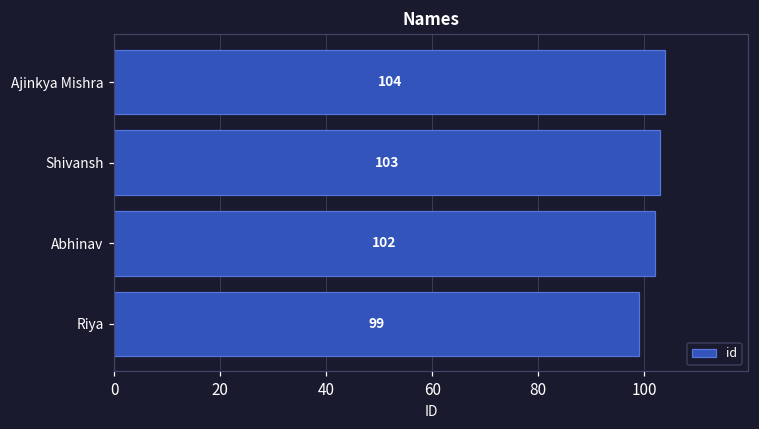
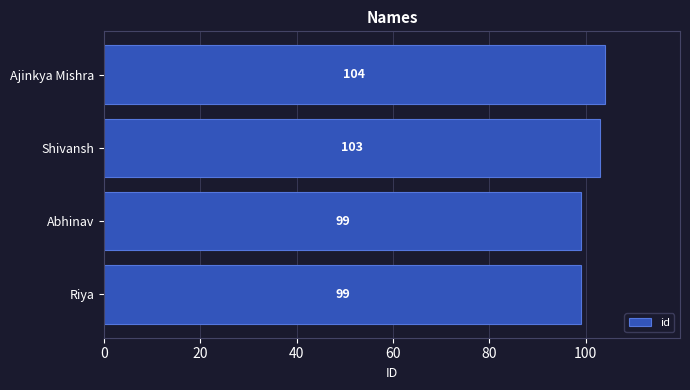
  {
    "Ajinkya Mishra": 104,
    "Shivansh": 103,
-   "Abhinav": 102,
+   "Abhinav": 99,
    "Riya": 99
  }
